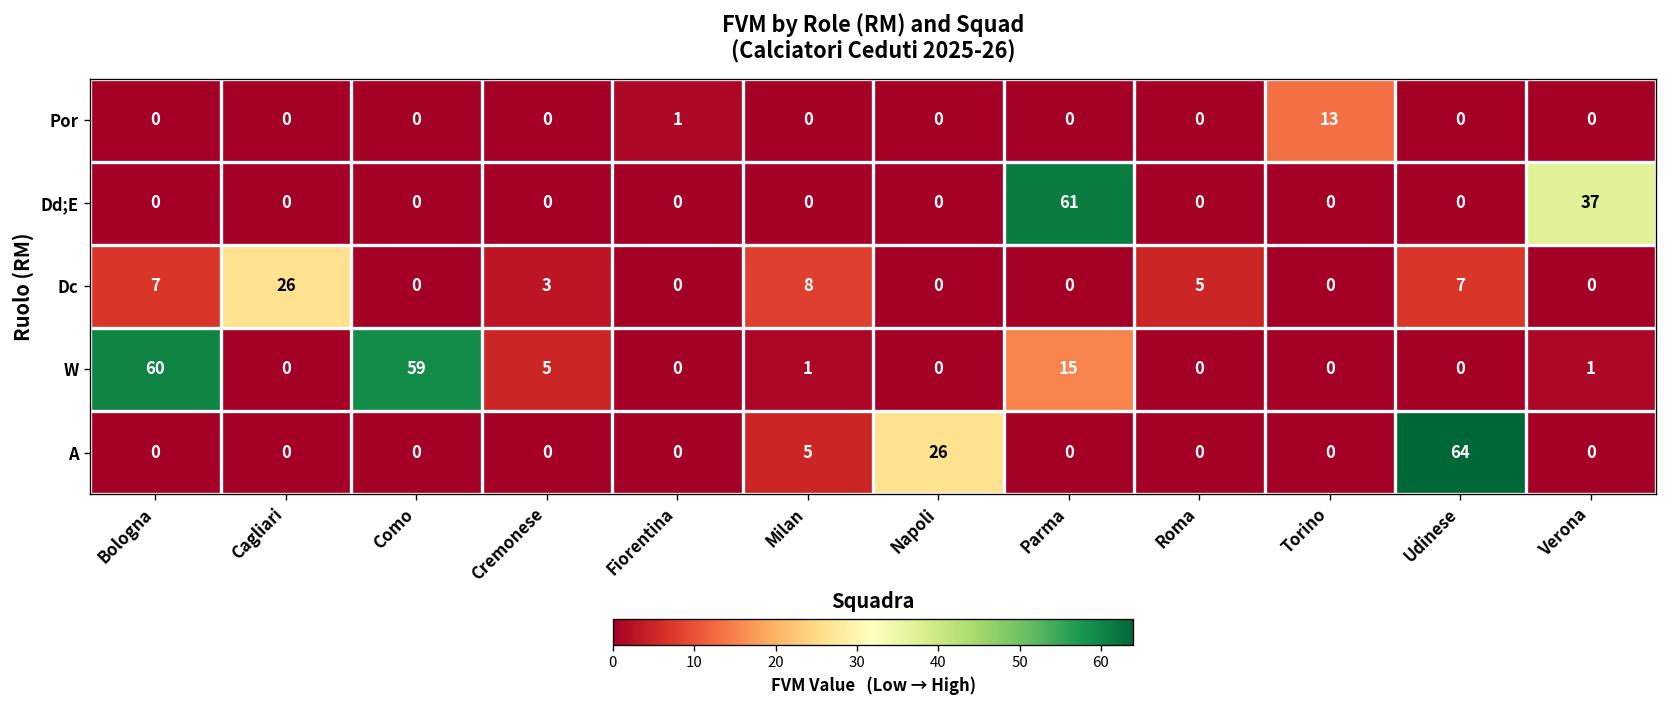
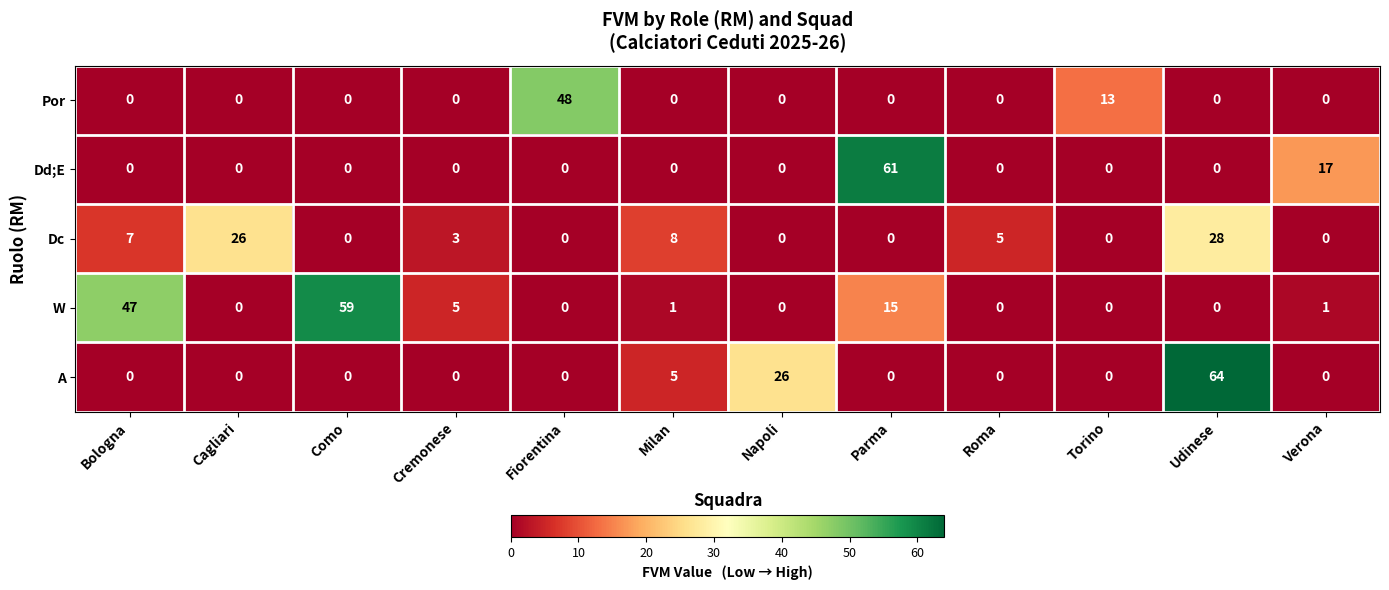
  {
    "Por": {
      "Bologna": 0,
      "Cagliari": 0,
      "Como": 0,
      "Cremonese": 0,
-     "Fiorentina": 1,
+     "Fiorentina": 48,
      "Milan": 0,
      "Napoli": 0,
      "Parma": 0,
      "Roma": 0,
      "Torino": 13,
      "Udinese": 0,
      "Verona": 0
    },
    "Dd;E": {
      "Bologna": 0,
      "Cagliari": 0,
      "Como": 0,
      "Cremonese": 0,
      "Fiorentina": 0,
      "Milan": 0,
      "Napoli": 0,
      "Parma": 61,
      "Roma": 0,
      "Torino": 0,
      "Udinese": 0,
-     "Verona": 37
+     "Verona": 17
    },
    "Dc": {
      "Bologna": 7,
      "Cagliari": 26,
      "Como": 0,
      "Cremonese": 3,
      "Fiorentina": 0,
      "Milan": 8,
      "Napoli": 0,
      "Parma": 0,
      "Roma": 5,
      "Torino": 0,
-     "Udinese": 7,
+     "Udinese": 28,
      "Verona": 0
    },
    "W": {
-     "Bologna": 60,
+     "Bologna": 47,
      "Cagliari": 0,
      "Como": 59,
      "Cremonese": 5,
      "Fiorentina": 0,
      "Milan": 1,
      "Napoli": 0,
      "Parma": 15,
      "Roma": 0,
      "Torino": 0,
      "Udinese": 0,
      "Verona": 1
    },
    "A": {
      "Bologna": 0,
      "Cagliari": 0,
      "Como": 0,
      "Cremonese": 0,
      "Fiorentina": 0,
      "Milan": 5,
      "Napoli": 26,
      "Parma": 0,
      "Roma": 0,
      "Torino": 0,
      "Udinese": 64,
      "Verona": 0
    }
  }
